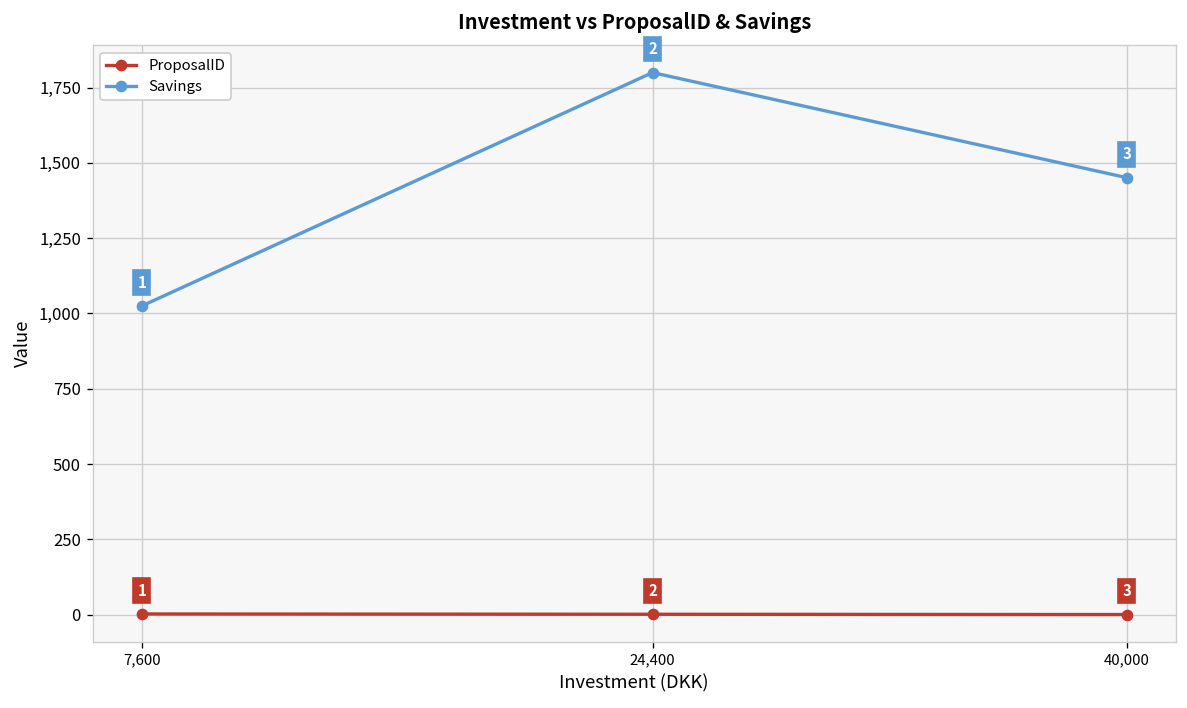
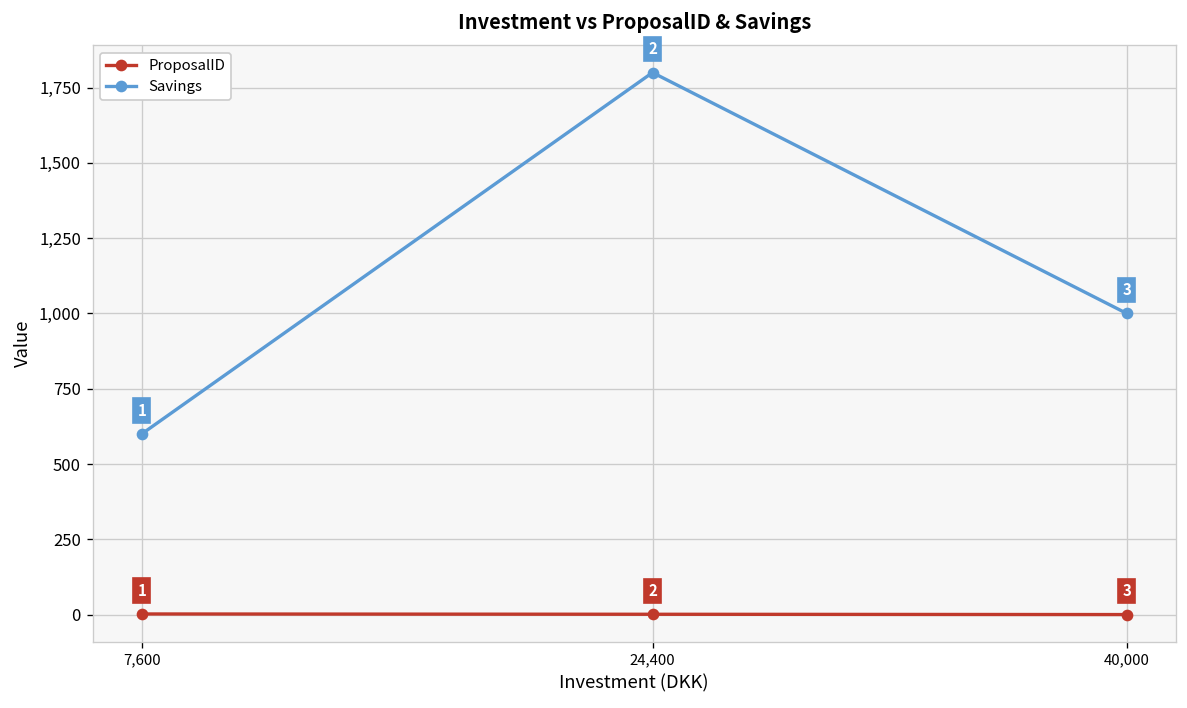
  {
    "Savings": {
-     "7,600": "1,030",
-     "40,000": "1,450"
+     "7,600": "600",
+     "40,000": "1,000"
    }
  }
